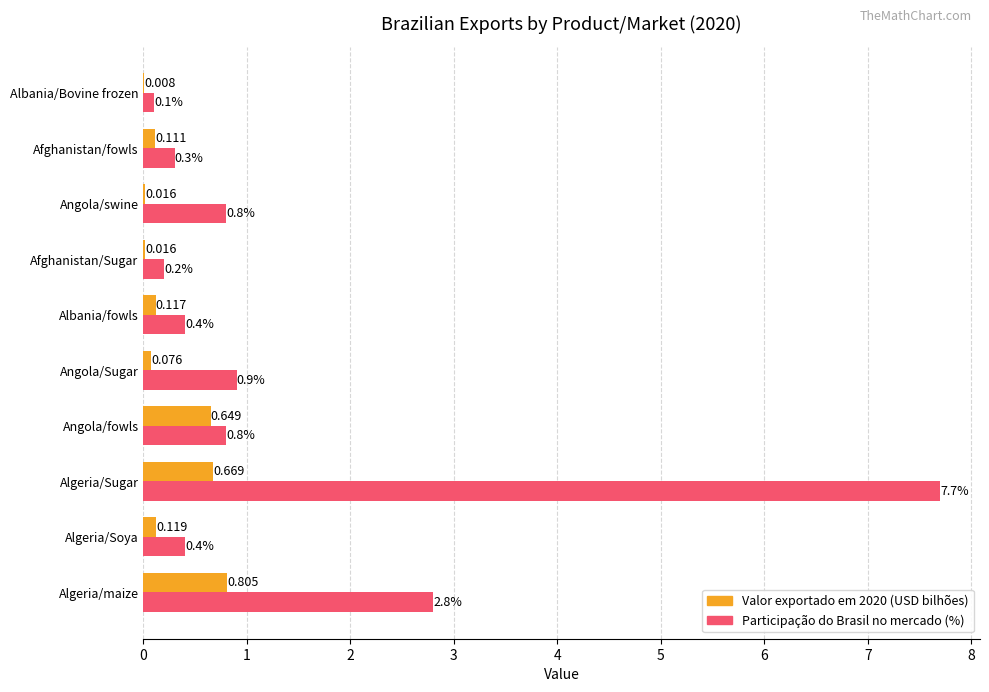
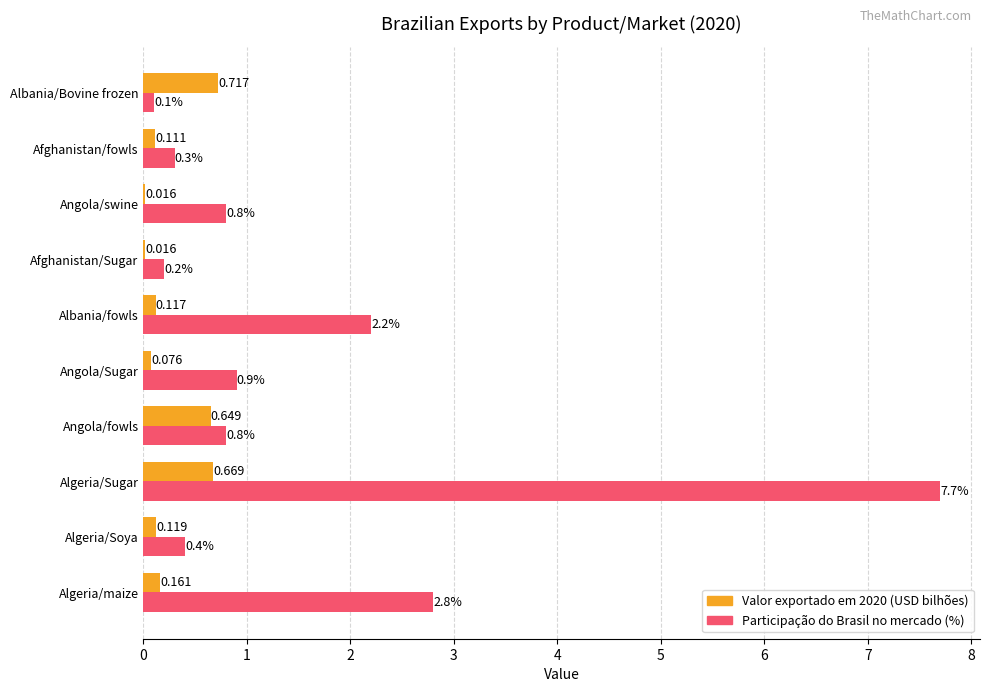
  {
    "Valor exportado em 2020 (USD bilhões)": {
-     "Albania/Bovine frozen": "0.008",
+     "Albania/Bovine frozen": "0.717",
      "Afghanistan/fowls": "0.111",
      "Angola/swine": "0.016",
      "Afghanistan/Sugar": "0.016",
      "Albania/fowls": "0.117",
      "Angola/Sugar": "0.076",
      "Angola/fowls": "0.649",
      "Algeria/Sugar": "0.669",
      "Algeria/Soya": "0.119",
-     "Algeria/maize": "0.805"
+     "Algeria/maize": "0.161"
    },
    "Participação do Brasil no mercado (%)": {
      "Albania/Bovine frozen": "0.1%",
      "Afghanistan/fowls": "0.3%",
      "Angola/swine": "0.8%",
      "Afghanistan/Sugar": "0.2%",
-     "Albania/fowls": "0.4%",
+     "Albania/fowls": "2.2%",
      "Angola/Sugar": "0.9%",
      "Angola/fowls": "0.8%",
      "Algeria/Sugar": "7.7%",
      "Algeria/Soya": "0.4%",
      "Algeria/maize": "2.8%"
    }
  }
